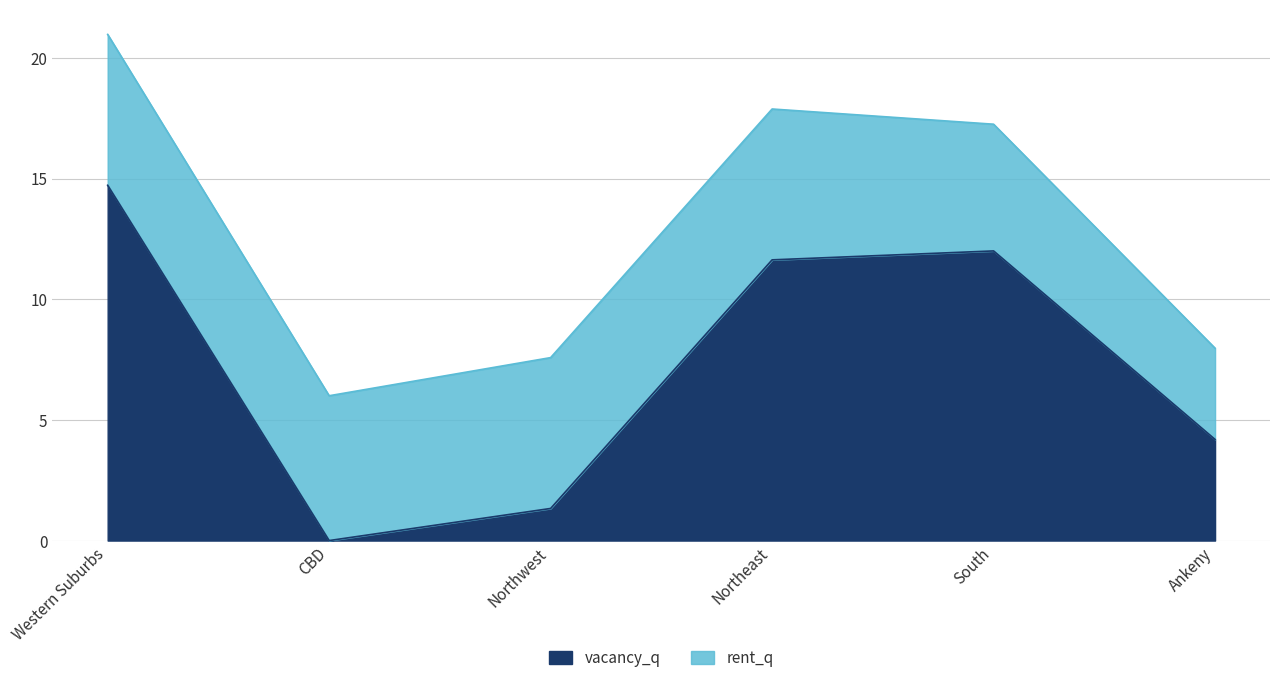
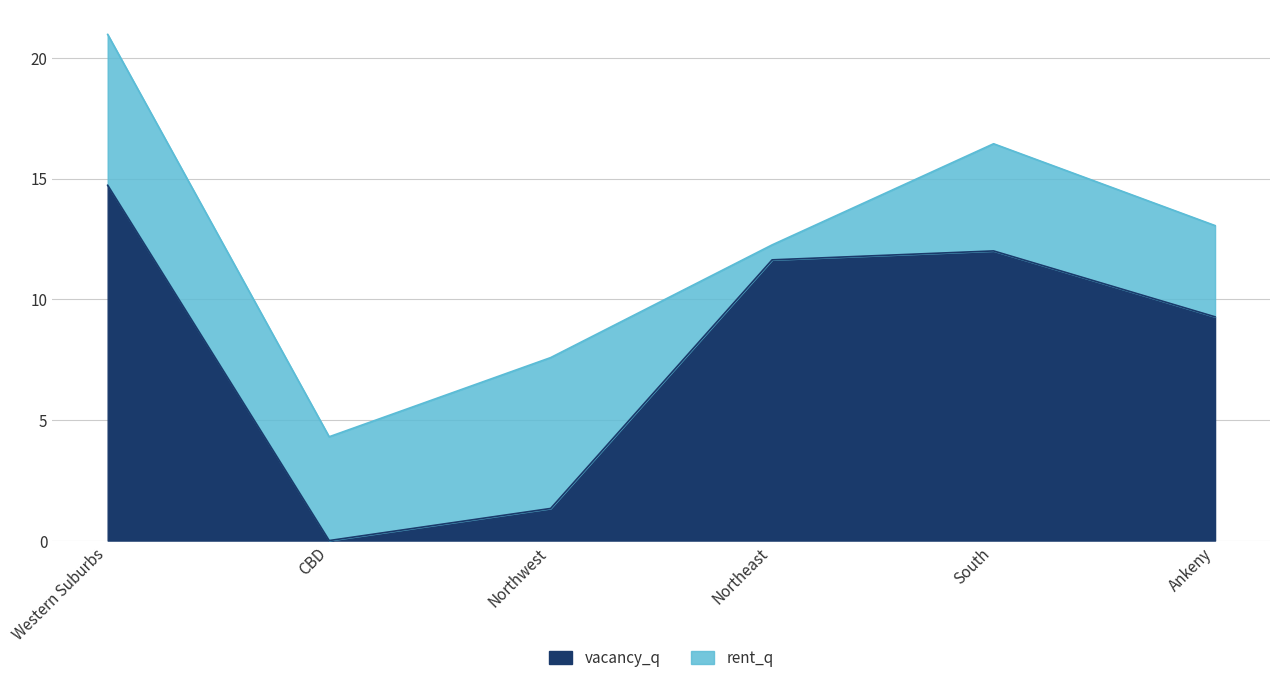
  {
    "vacancy_q": {
      "Western Suburbs": 14.7,
      "CBD": 0.0,
      "Northwest": 1.3,
      "Northeast": 11.6,
      "South": 12.0,
-     "Ankeny": 4.2
+     "Ankeny": 9.3
    },
    "rent_q": {
      "Western Suburbs": 6.2,
-     "CBD": 6.0,
+     "CBD": 4.3,
      "Northwest": 6.3,
-     "Northeast": 6.3,
-     "South": 5.3,
+     "Northeast": 0.6,
+     "South": 4.4,
      "Ankeny": 3.8
    }
  }
